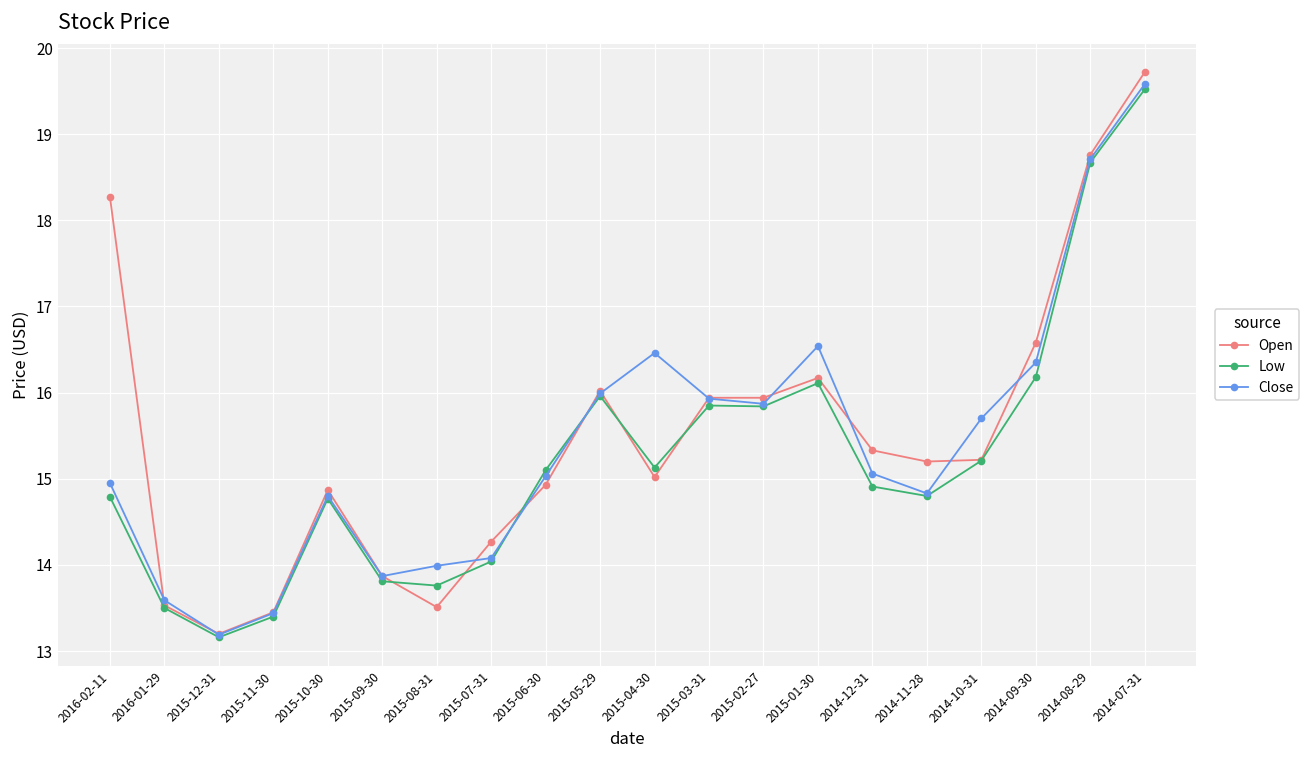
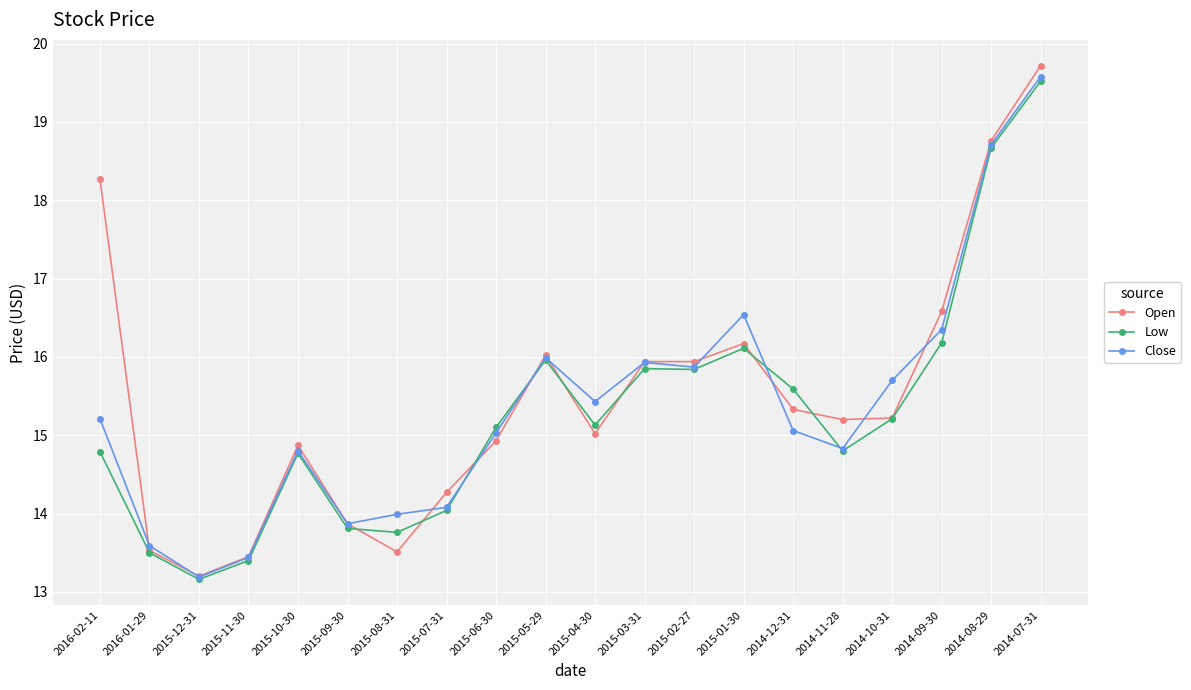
  {
    "Open": {
      "2016-02-11": 18.3,
      "2015-10-30": 14.9,
      "2015-08-31": 13.5,
      "2015-07-31": 14.3,
      "2015-06-30": 14.9,
      "2015-04-30": 15.0,
      "2015-02-27": 15.9,
      "2015-01-30": 16.2,
      "2014-12-31": 15.3,
      "2014-11-28": 15.2,
      "2014-09-30": 16.6,
      "2014-08-29": 18.8,
      "2014-07-31": 19.7
    },
    "Low": {
      "2016-02-11": 14.8,
      "2015-11-30": 13.4,
      "2015-09-30": 13.8,
      "2015-08-31": 13.8,
      "2015-07-31": 14.0,
      "2015-06-30": 15.1,
      "2015-04-30": 15.1,
      "2015-03-31": 15.9,
      "2015-01-30": 16.1,
-     "2014-12-31": 14.9,
+     "2014-12-31": 15.6,
      "2014-09-30": 16.2,
      "2014-08-29": 18.7,
      "2014-07-31": 19.5
    },
    "Close": {
-     "2016-02-11": 15.0,
+     "2016-02-11": 15.2,
      "2016-01-29": 13.6,
      "2015-08-31": 14.0,
      "2015-07-31": 14.1,
      "2015-06-30": 15.0,
-     "2015-04-30": 16.5,
+     "2015-04-30": 15.4,
      "2015-01-30": 16.5,
      "2014-12-31": 15.1,
      "2014-10-31": 15.7,
      "2014-09-30": 16.4,
      "2014-08-29": 18.7,
      "2014-07-31": 19.6
    }
  }
